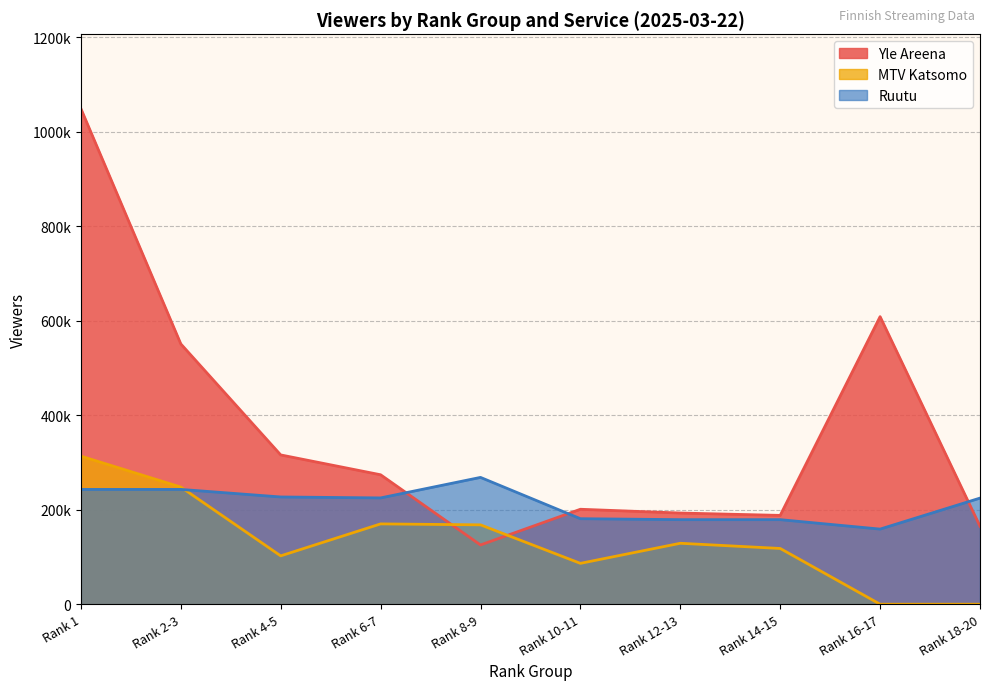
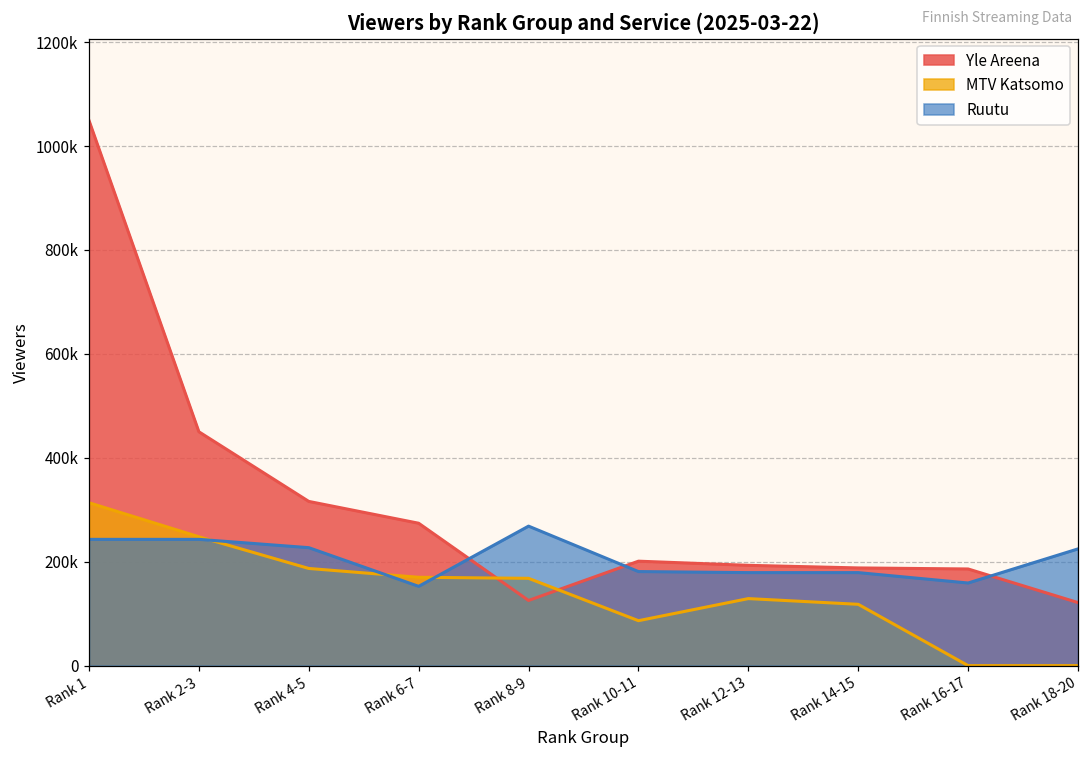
  {
    "Yle Areena": {
      "Rank 1": 1050000,
-     "Rank 2-3": 550000,
+     "Rank 2-3": 450000,
      "Rank 4-5": 320000,
      "Rank 6-7": 270000,
      "Rank 8-9": 130000,
      "Rank 10-11": 200000,
      "Rank 12-13": 190000,
      "Rank 14-15": 190000,
-     "Rank 16-17": 610000,
-     "Rank 18-20": 170000
+     "Rank 16-17": 190000,
+     "Rank 18-20": 120000
    },
    "MTV Katsomo": {
      "Rank 1": 310000,
-     "Rank 4-5": 100000,
+     "Rank 4-5": 190000,
      "Rank 6-7": 170000,
      "Rank 8-9": 170000,
      "Rank 10-11": 90000,
      "Rank 12-13": 130000,
      "Rank 14-15": 120000,
      "Rank 16-17": 0,
      "Rank 18-20": 0
    },
    "Ruutu": {
      "Rank 1": 240000,
      "Rank 4-5": 230000,
-     "Rank 6-7": 230000,
+     "Rank 6-7": 150000,
      "Rank 8-9": 270000,
      "Rank 10-11": 180000,
      "Rank 12-13": 180000,
      "Rank 14-15": 180000,
      "Rank 16-17": 160000,
      "Rank 18-20": 220000
    }
  }
